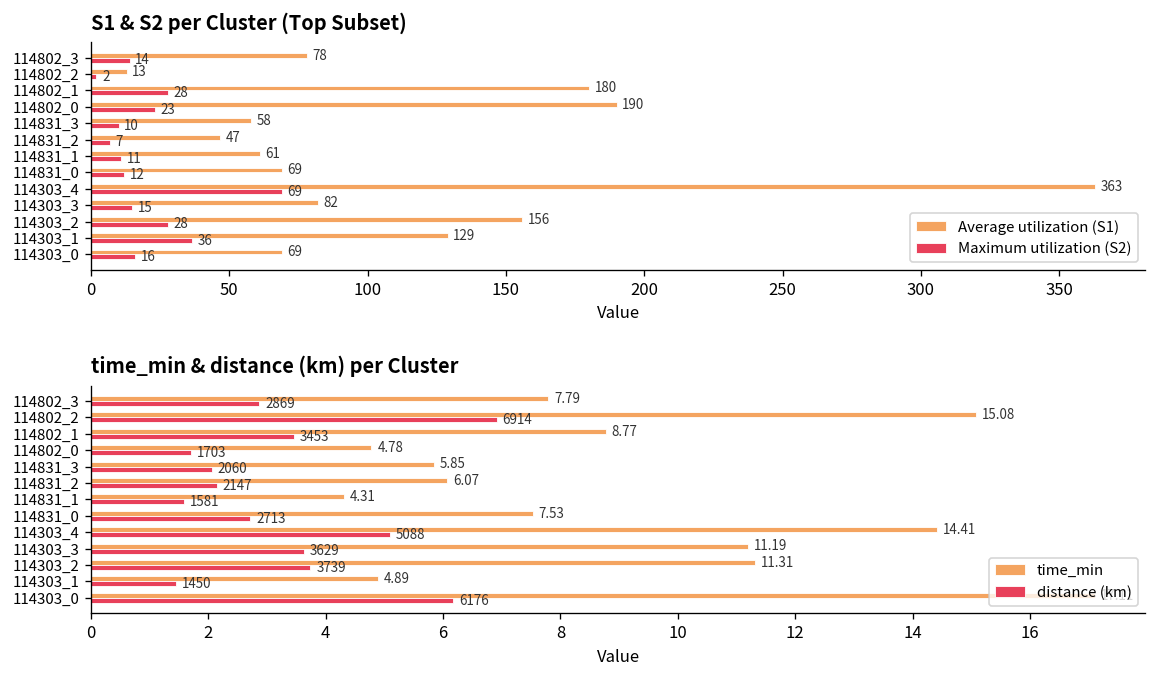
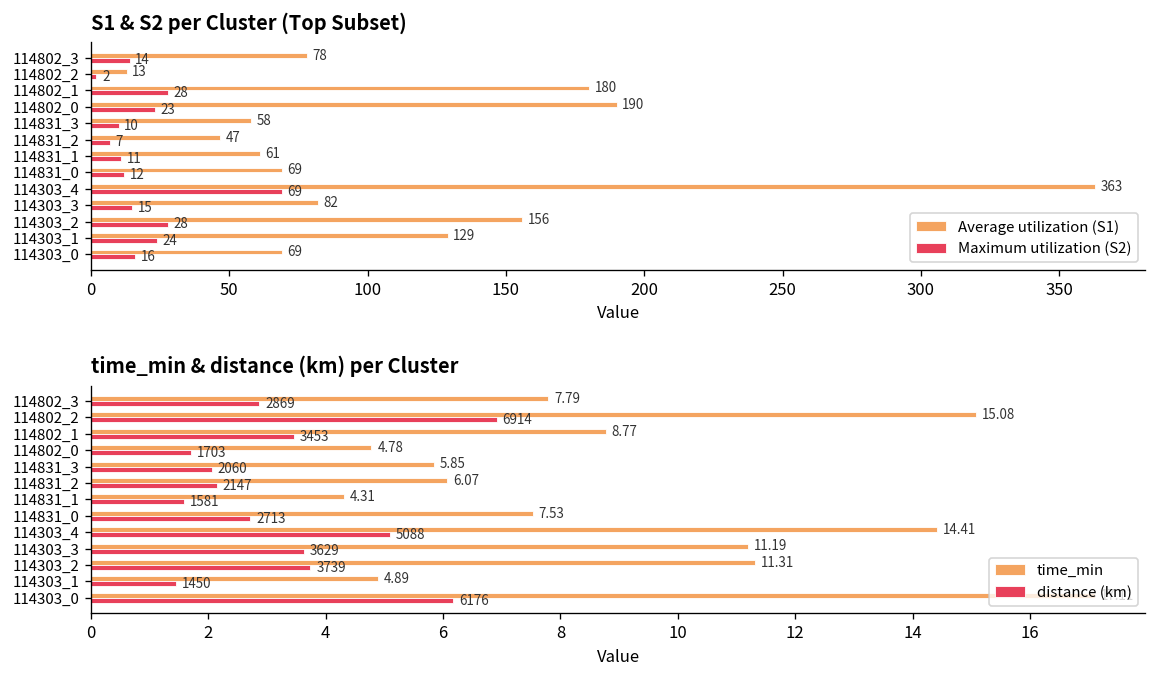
  {
    "S1 & S2 per Cluster (Top Subset)": {
      "Average utilization (S1)": {
        "114802_3": 78,
        "114802_2": 13,
        "114802_1": 180,
        "114802_0": 190,
        "114831_3": 58,
        "114831_2": 47,
        "114831_1": 61,
        "114831_0": 69,
        "114303_4": 363,
        "114303_3": 82,
        "114303_2": 156,
        "114303_1": 129,
        "114303_0": 69
      },
      "Maximum utilization (S2)": {
        "114802_3": 14,
        "114802_2": 2,
        "114802_1": 28,
        "114802_0": 23,
        "114831_3": 10,
        "114831_2": 7,
        "114831_1": 11,
        "114831_0": 12,
        "114303_4": 69,
        "114303_3": 15,
        "114303_2": 28,
-       "114303_1": 36,
+       "114303_1": 24,
        "114303_0": 16
      }
    },
    "time_min & distance (km) per Cluster": {
      "time_min": {
        "114802_3": 7.79,
        "114802_2": 15.08,
        "114802_1": 8.77,
        "114802_0": 4.78,
        "114831_3": 5.85,
        "114831_2": 6.07,
        "114831_1": 4.31,
        "114831_0": 7.53,
        "114303_4": 14.41,
        "114303_3": 11.19,
        "114303_2": 11.31,
        "114303_1": 4.89
      }
    }
  }
